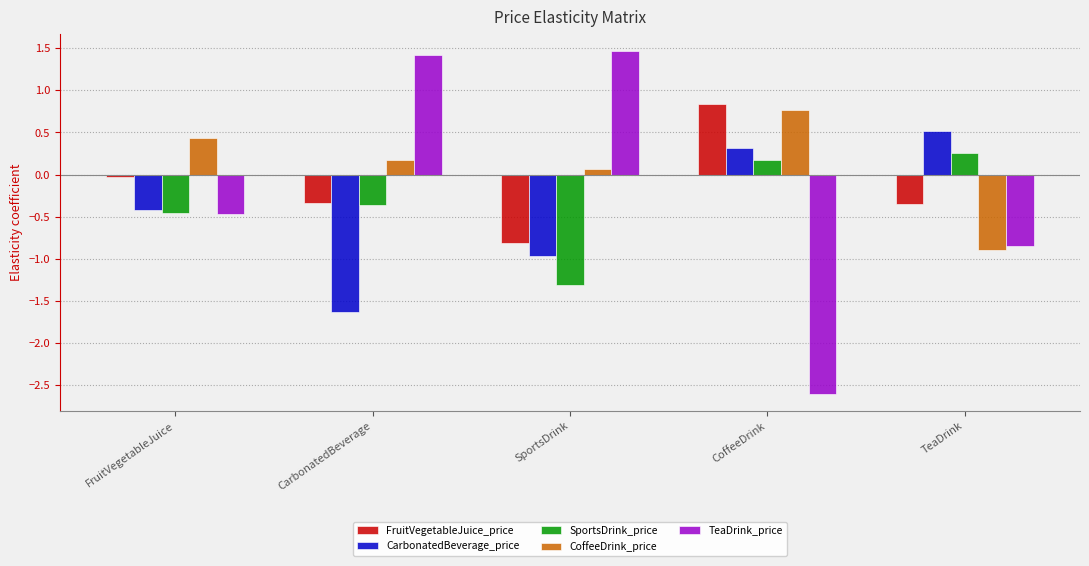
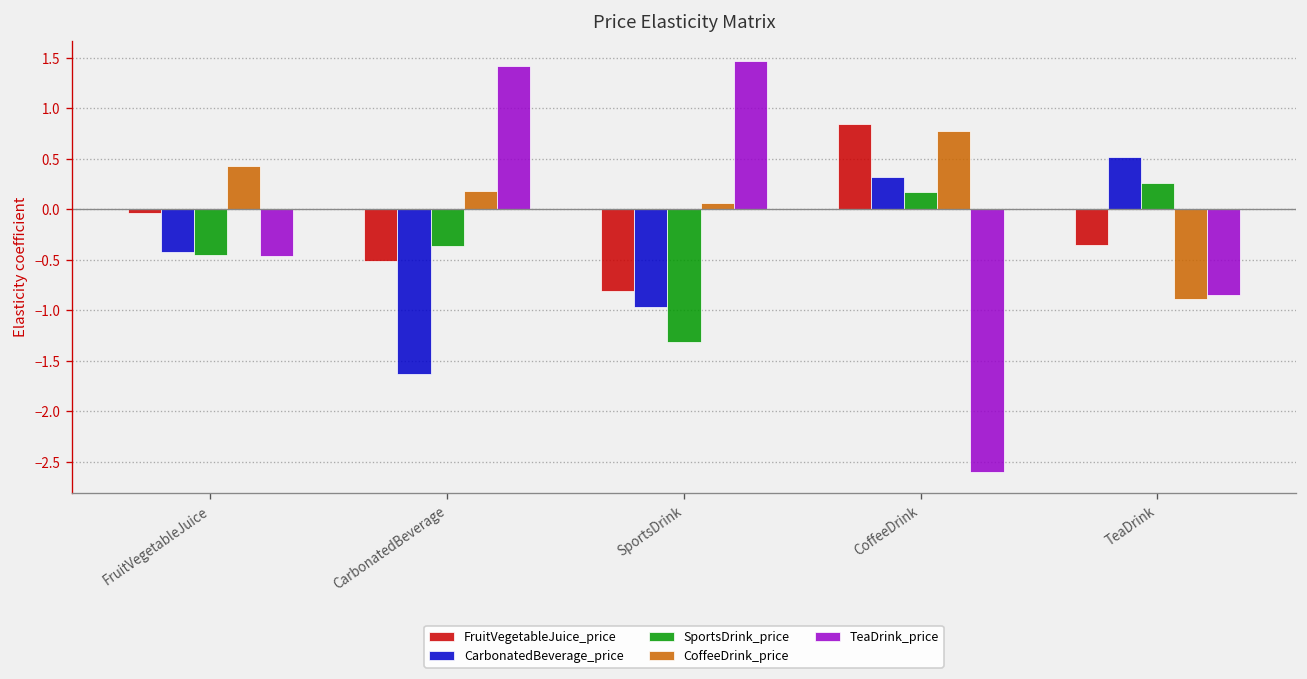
  {
    "FruitVegetableJuice_price": {
      "FruitVegetableJuice": 0.0,
-     "CarbonatedBeverage": -0.3,
+     "CarbonatedBeverage": -0.5,
      "SportsDrink": -0.8,
      "CoffeeDrink": 0.8,
      "TeaDrink": -0.4
    },
    "CarbonatedBeverage_price": {
      "FruitVegetableJuice": -0.4,
      "CarbonatedBeverage": -1.6,
      "SportsDrink": -1.0,
      "CoffeeDrink": 0.3,
      "TeaDrink": 0.5
    },
    "SportsDrink_price": {
      "FruitVegetableJuice": -0.5,
      "CarbonatedBeverage": -0.4,
      "SportsDrink": -1.3,
      "CoffeeDrink": 0.2,
      "TeaDrink": 0.3
    },
    "CoffeeDrink_price": {
      "FruitVegetableJuice": 0.4,
      "CarbonatedBeverage": 0.2,
      "SportsDrink": 0.1,
      "CoffeeDrink": 0.8,
      "TeaDrink": -0.9
    },
    "TeaDrink_price": {
      "FruitVegetableJuice": -0.5,
      "CarbonatedBeverage": 1.4,
      "SportsDrink": 1.5,
      "CoffeeDrink": -2.6,
      "TeaDrink": -0.9
    }
  }
